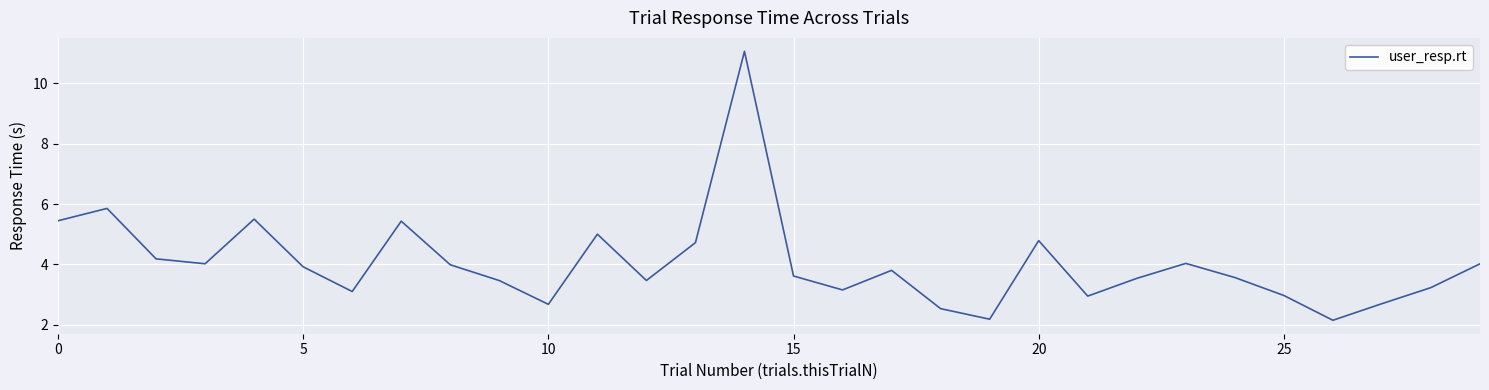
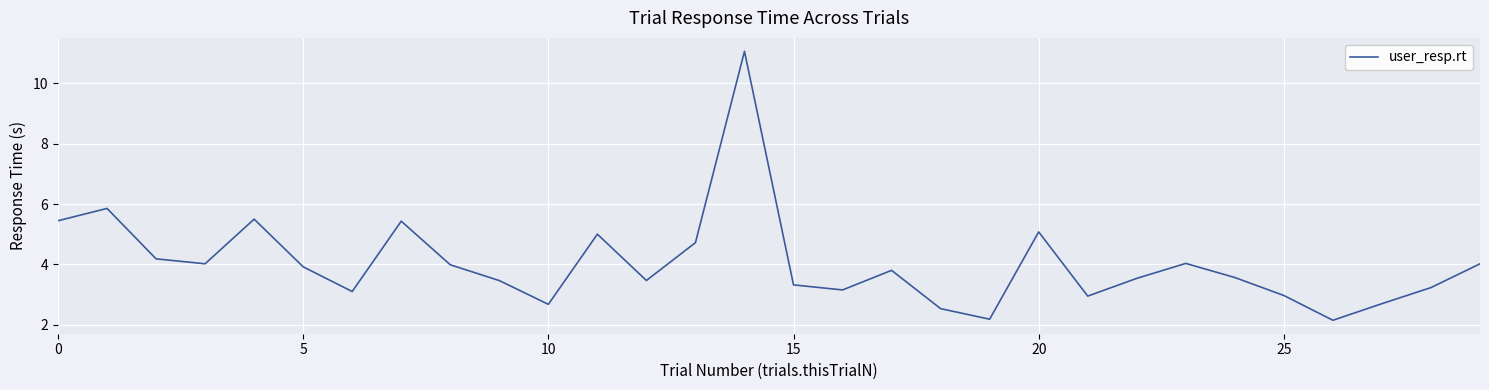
  {
    "0": 5.4,
    "5": 3.9,
    "10": 2.7,
-   "15": 3.6,
-   "20": 4.8,
+   "15": 3.3,
+   "20": 5.1,
    "25": 3.0
  }
